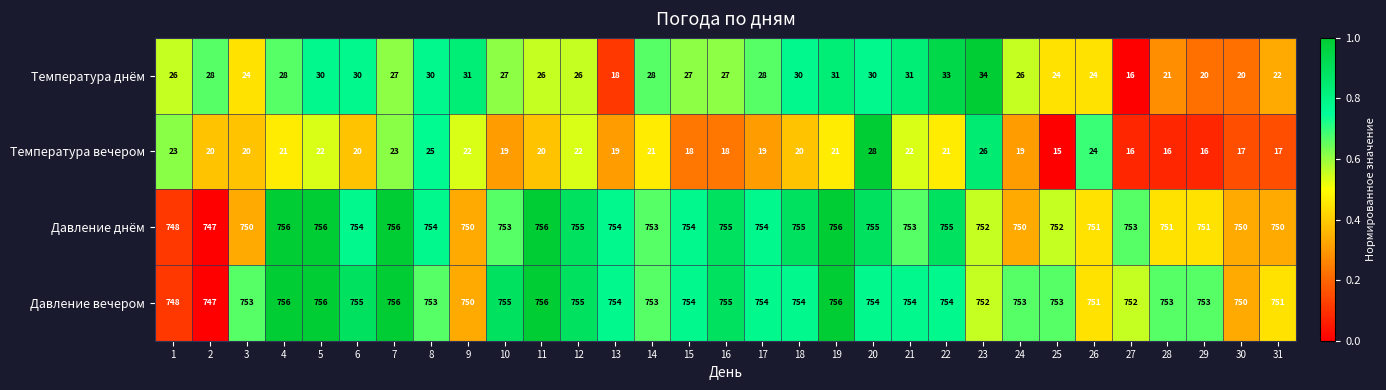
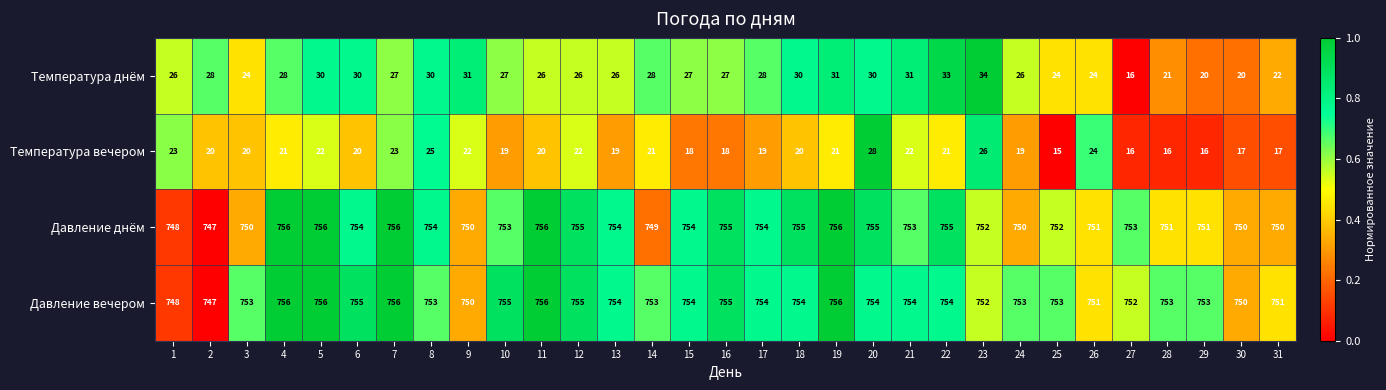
  {
    "Температура днём": {
      "1": 26,
      "2": 28,
      "3": 24,
      "4": 28,
      "5": 30,
      "6": 30,
      "7": 27,
      "8": 30,
      "9": 31,
      "10": 27,
      "11": 26,
      "12": 26,
-     "13": 18,
+     "13": 26,
      "14": 28,
      "15": 27,
      "16": 27,
      "17": 28,
      "18": 30,
      "19": 31,
      "20": 30,
      "21": 31,
      "22": 33,
      "23": 34,
      "24": 26,
      "25": 24,
      "26": 24,
      "27": 16,
      "28": 21,
      "29": 20,
      "30": 20,
      "31": 22
    },
    "Температура вечером": {
      "1": 23,
      "2": 20,
      "3": 20,
      "4": 21,
      "5": 22,
      "6": 20,
      "7": 23,
      "8": 25,
      "9": 22,
      "10": 19,
      "11": 20,
      "12": 22,
      "13": 19,
      "14": 21,
      "15": 18,
      "16": 18,
      "17": 19,
      "18": 20,
      "19": 21,
      "20": 28,
      "21": 22,
      "22": 21,
      "23": 26,
      "24": 19,
      "25": 15,
      "26": 24,
      "27": 16,
      "28": 16,
      "29": 16,
      "30": 17,
      "31": 17
    },
    "Давление днём": {
      "1": 748,
      "2": 747,
      "3": 750,
      "4": 756,
      "5": 756,
      "6": 754,
      "7": 756,
      "8": 754,
      "9": 750,
      "10": 753,
      "11": 756,
      "12": 755,
      "13": 754,
-     "14": 753,
+     "14": 749,
      "15": 754,
      "16": 755,
      "17": 754,
      "18": 755,
      "19": 756,
      "20": 755,
      "21": 753,
      "22": 755,
      "23": 752,
      "24": 750,
      "25": 752,
      "26": 751,
      "27": 753,
      "28": 751,
      "29": 751,
      "30": 750,
      "31": 750
    },
    "Давление вечером": {
      "1": 748,
      "2": 747,
      "3": 753,
      "4": 756,
      "5": 756,
      "6": 755,
      "7": 756,
      "8": 753,
      "9": 750,
      "10": 755,
      "11": 756,
      "12": 755,
      "13": 754,
      "14": 753,
      "15": 754,
      "16": 755,
      "17": 754,
      "18": 754,
      "19": 756,
      "20": 754,
      "21": 754,
      "22": 754,
      "23": 752,
      "24": 753,
      "25": 753,
      "26": 751,
      "27": 752,
      "28": 753,
      "29": 753,
      "30": 750,
      "31": 751
    }
  }
